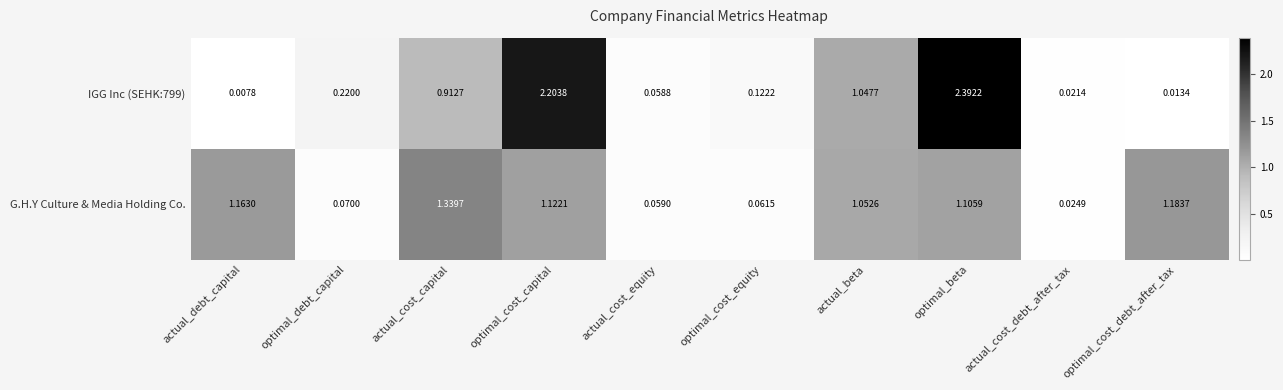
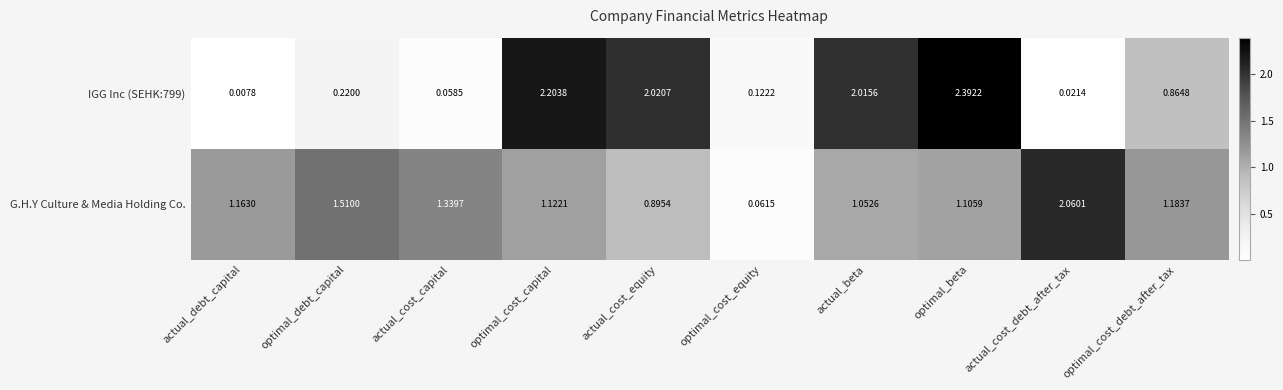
  {
    "IGG Inc (SEHK:799)": {
      "actual_debt_capital": 0.0078,
      "optimal_debt_capital": 0.2200,
-     "actual_cost_capital": 0.9127,
+     "actual_cost_capital": 0.0585,
      "optimal_cost_capital": 2.2038,
-     "actual_cost_equity": 0.0588,
+     "actual_cost_equity": 2.0207,
      "optimal_cost_equity": 0.1222,
-     "actual_beta": 1.0477,
+     "actual_beta": 2.0156,
      "optimal_beta": 2.3922,
      "actual_cost_debt_after_tax": 0.0214,
-     "optimal_cost_debt_after_tax": 0.0134
+     "optimal_cost_debt_after_tax": 0.8648
    },
    "G.H.Y Culture & Media Holding Co.": {
      "actual_debt_capital": 1.1630,
-     "optimal_debt_capital": 0.0700,
+     "optimal_debt_capital": 1.5100,
      "actual_cost_capital": 1.3397,
      "optimal_cost_capital": 1.1221,
-     "actual_cost_equity": 0.0590,
+     "actual_cost_equity": 0.8954,
      "optimal_cost_equity": 0.0615,
      "actual_beta": 1.0526,
      "optimal_beta": 1.1059,
-     "actual_cost_debt_after_tax": 0.0249,
+     "actual_cost_debt_after_tax": 2.0601,
      "optimal_cost_debt_after_tax": 1.1837
    }
  }
